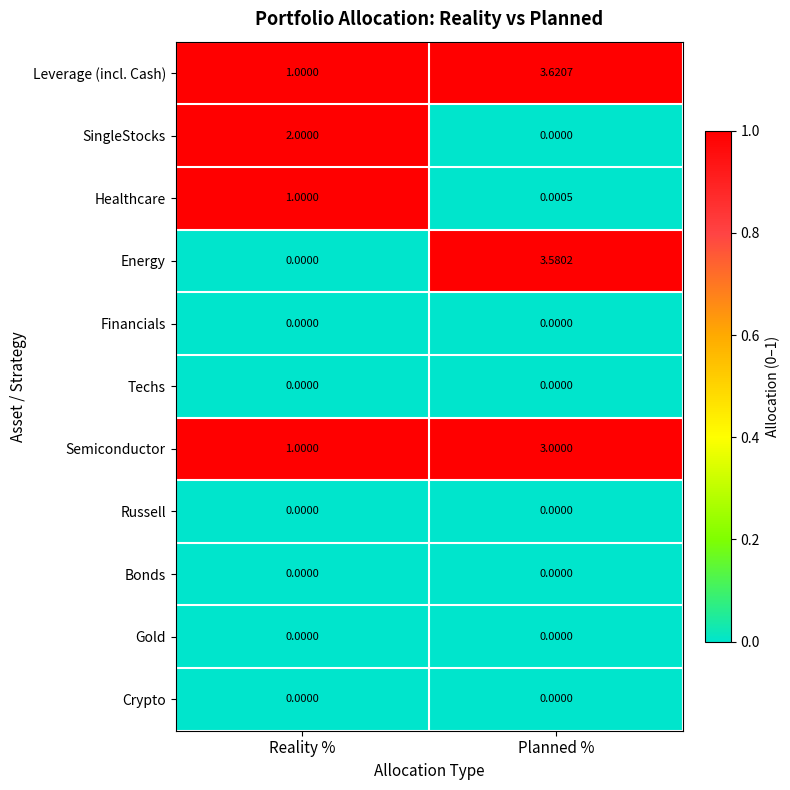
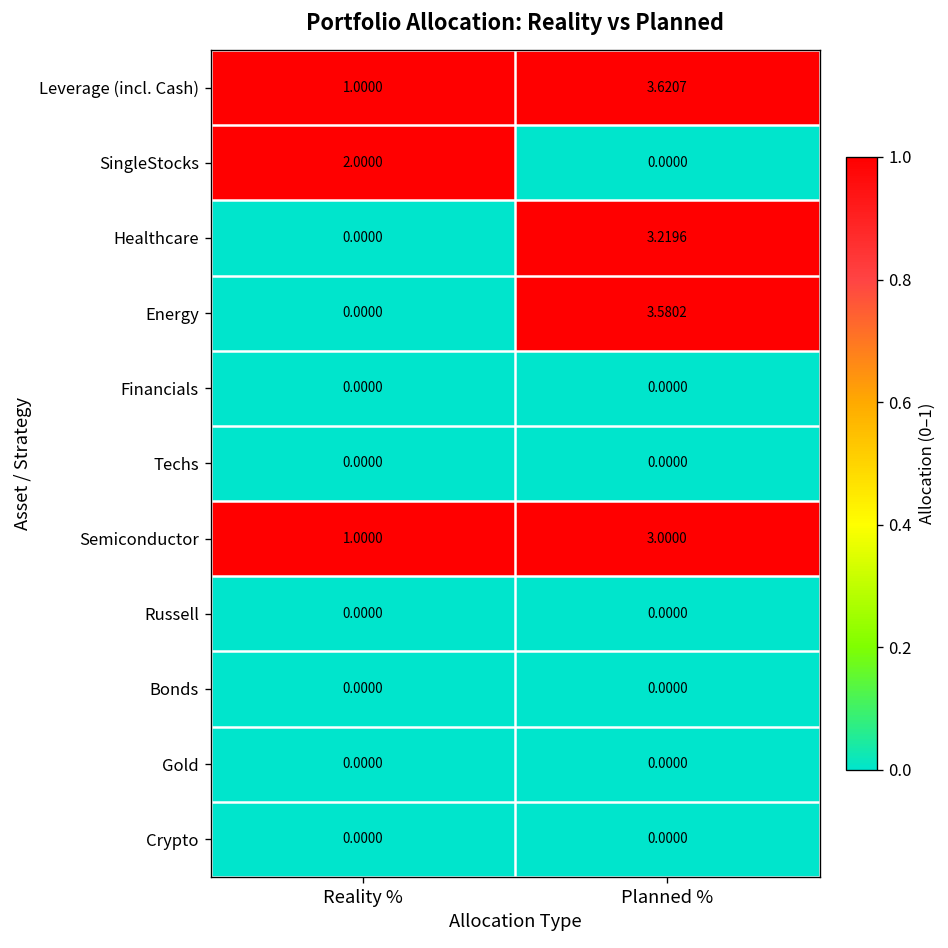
  {
    "Leverage (incl. Cash)": {
      "Reality %": 1.0000,
      "Planned %": 3.6207
    },
    "SingleStocks": {
      "Reality %": 2.0000,
      "Planned %": 0.0000
    },
    "Healthcare": {
-     "Reality %": 1.0000,
-     "Planned %": 0.0005
+     "Reality %": 0.0000,
+     "Planned %": 3.2196
    },
    "Energy": {
      "Reality %": 0.0000,
      "Planned %": 3.5802
    },
    "Financials": {
      "Reality %": 0.0000,
      "Planned %": 0.0000
    },
    "Techs": {
      "Reality %": 0.0000,
      "Planned %": 0.0000
    },
    "Semiconductor": {
      "Reality %": 1.0000,
      "Planned %": 3.0000
    },
    "Russell": {
      "Reality %": 0.0000,
      "Planned %": 0.0000
    },
    "Bonds": {
      "Reality %": 0.0000,
      "Planned %": 0.0000
    },
    "Gold": {
      "Reality %": 0.0000,
      "Planned %": 0.0000
    },
    "Crypto": {
      "Reality %": 0.0000,
      "Planned %": 0.0000
    }
  }
